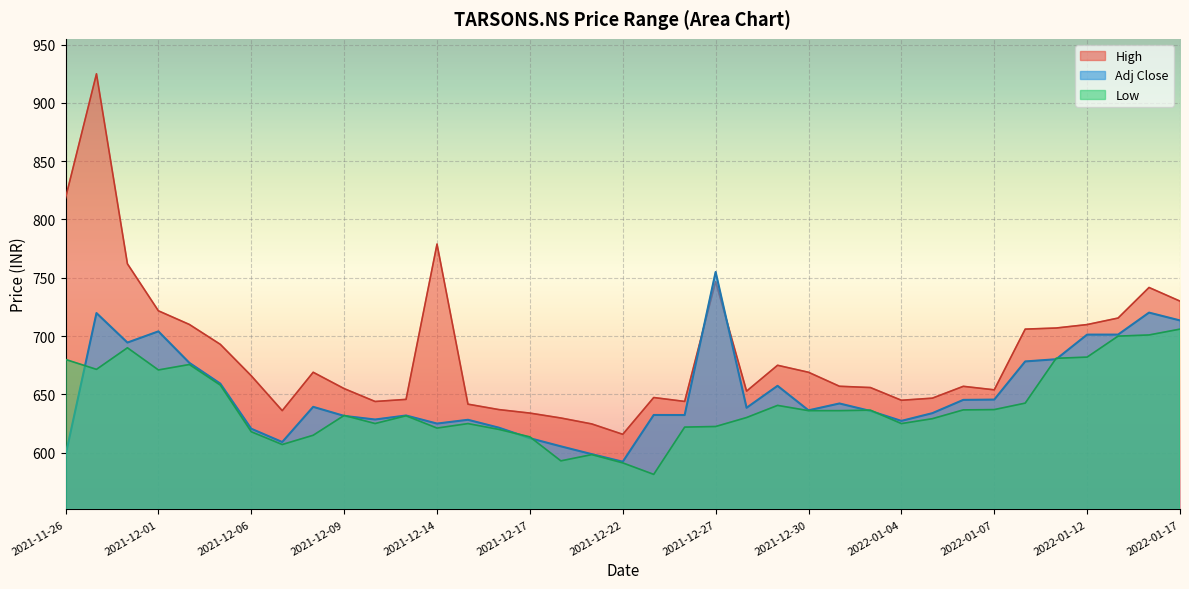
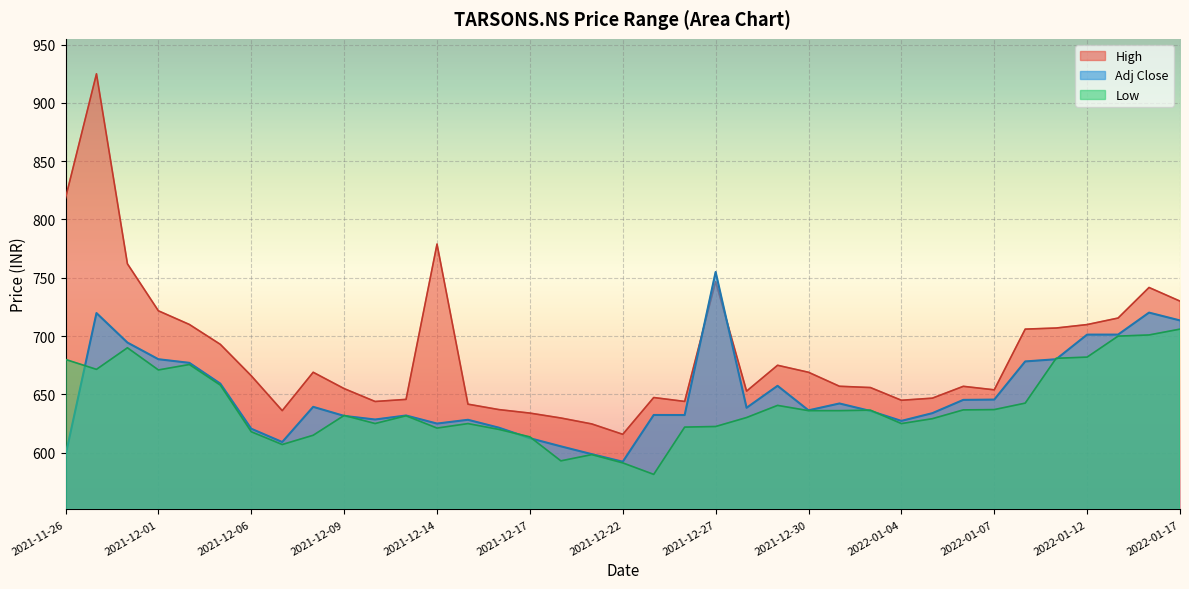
  {
    "High": {
      "2021-11-26": 818,
      "2021-12-01": 722,
      "2021-12-06": 666,
      "2021-12-09": 655,
      "2021-12-14": 779,
      "2021-12-17": 634,
      "2021-12-22": 616,
      "2021-12-27": 747,
      "2021-12-30": 669,
      "2022-01-04": 645,
      "2022-01-07": 654,
      "2022-01-12": 710,
      "2022-01-17": 730
    },
    "Adj Close": {
      "2021-11-26": 598,
-     "2021-12-01": 704,
+     "2021-12-01": 680,
      "2021-12-06": 621,
      "2021-12-14": 625,
      "2021-12-27": 755,
      "2022-01-04": 627,
      "2022-01-07": 646,
      "2022-01-12": 701,
      "2022-01-17": 713
    },
    "Low": {
      "2021-11-26": 680,
      "2021-12-01": 671,
      "2021-12-06": 618,
      "2021-12-14": 621,
      "2021-12-27": 623,
      "2022-01-04": 625,
      "2022-01-07": 637,
      "2022-01-12": 682,
      "2022-01-17": 706
    }
  }
